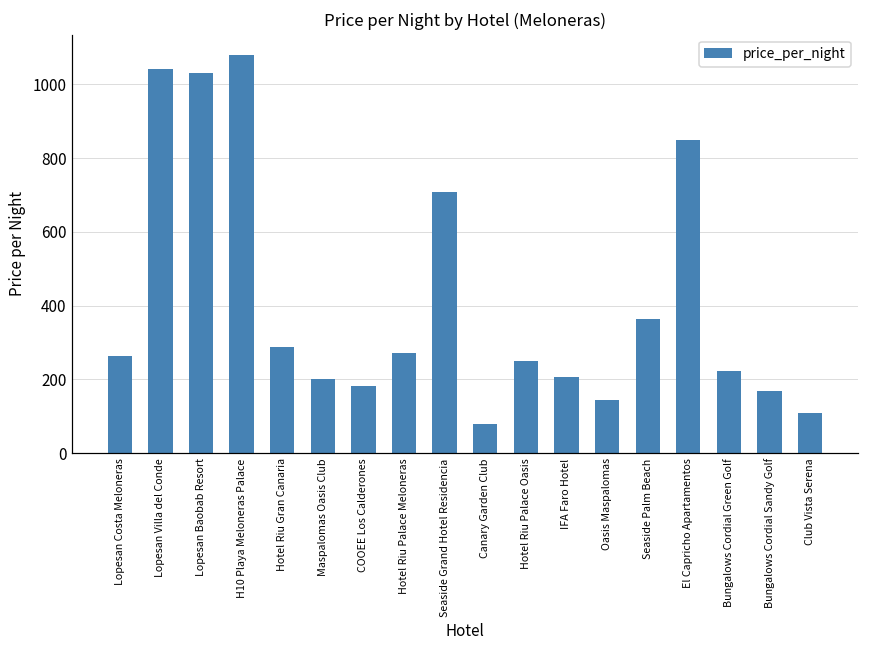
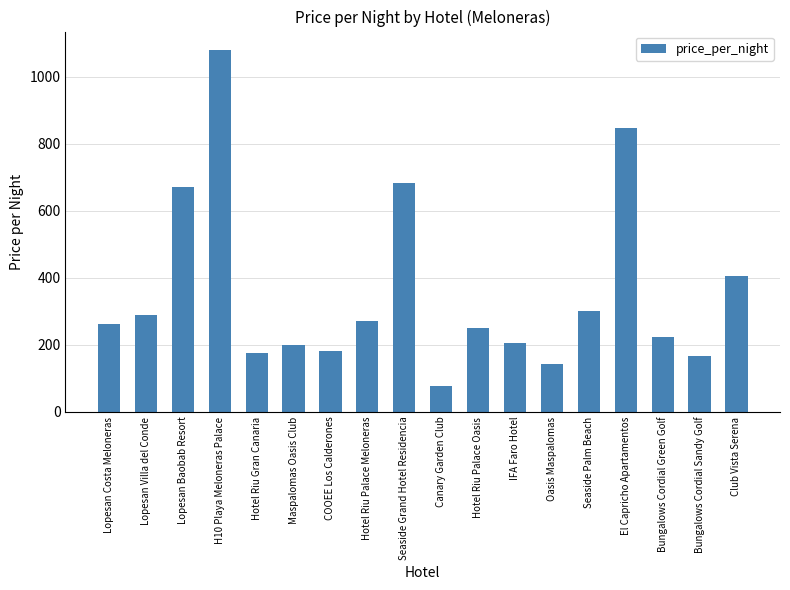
  {
    "Lopesan Costa Meloneras": 260,
-   "Lopesan Villa del Conde": 1040,
-   "Lopesan Baobab Resort": 1030,
+   "Lopesan Villa del Conde": 290,
+   "Lopesan Baobab Resort": 670,
    "H10 Playa Meloneras Palace": 1080,
-   "Hotel Riu Gran Canaria": 290,
+   "Hotel Riu Gran Canaria": 180,
    "Maspalomas Oasis Club": 200,
    "COOEE Los Calderones": 180,
    "Hotel Riu Palace Meloneras": 270,
-   "Seaside Grand Hotel Residencia": 710,
+   "Seaside Grand Hotel Residencia": 680,
    "Canary Garden Club": 80,
    "Hotel Riu Palace Oasis": 250,
    "IFA Faro Hotel": 210,
    "Oasis Maspalomas": 140,
-   "Seaside Palm Beach": 360,
+   "Seaside Palm Beach": 300,
    "El Capricho Apartamentos": 850,
    "Bungalows Cordial Green Golf": 220,
    "Bungalows Cordial Sandy Golf": 170,
-   "Club Vista Serena": 110
+   "Club Vista Serena": 410
  }
